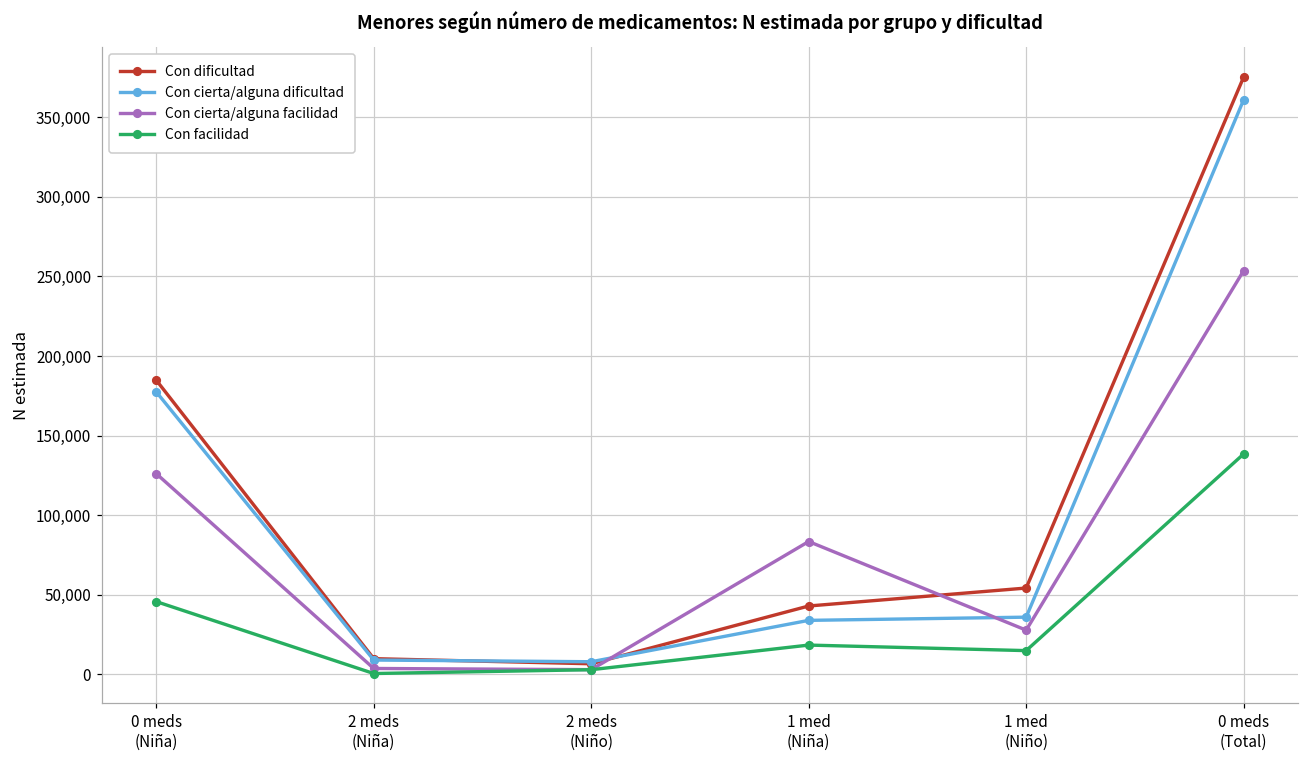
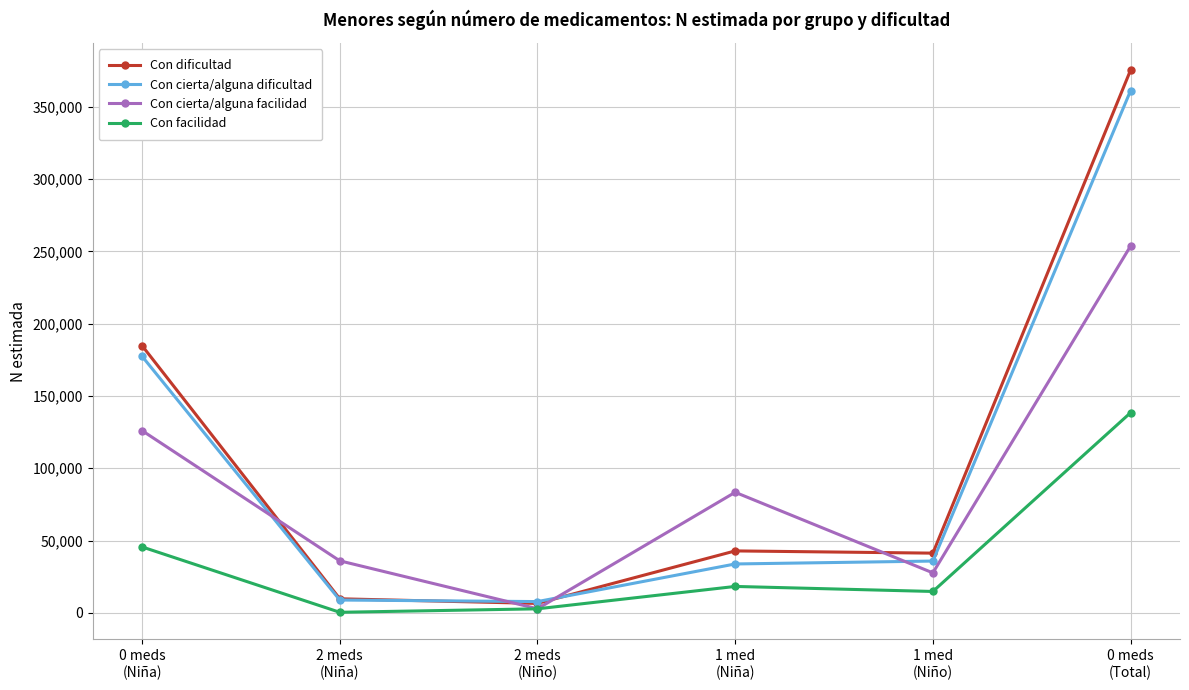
  {
    "Con dificultad": {
      "0 meds (Niña)": "185,000",
      "1 med (Niña)": "43,000",
-     "1 med (Niño)": "54,000",
+     "1 med (Niño)": "41,000",
      "0 meds (Total)": "375,000"
    },
    "Con cierta/alguna dificultad": {
      "0 meds (Niña)": "177,000",
      "1 med (Niña)": "34,000",
      "1 med (Niño)": "36,000",
      "0 meds (Total)": "361,000"
    },
    "Con cierta/alguna facilidad": {
      "0 meds (Niña)": "126,000",
-     "2 meds (Niña)": "4,000",
+     "2 meds (Niña)": "36,000",
      "1 med (Niña)": "83,000",
      "1 med (Niño)": "28,000",
      "0 meds (Total)": "254,000"
    },
    "Con facilidad": {
      "0 meds (Niña)": "46,000",
      "2 meds (Niña)": "0",
      "1 med (Niña)": "18,000",
      "1 med (Niño)": "15,000",
      "0 meds (Total)": "138,000"
    }
  }
